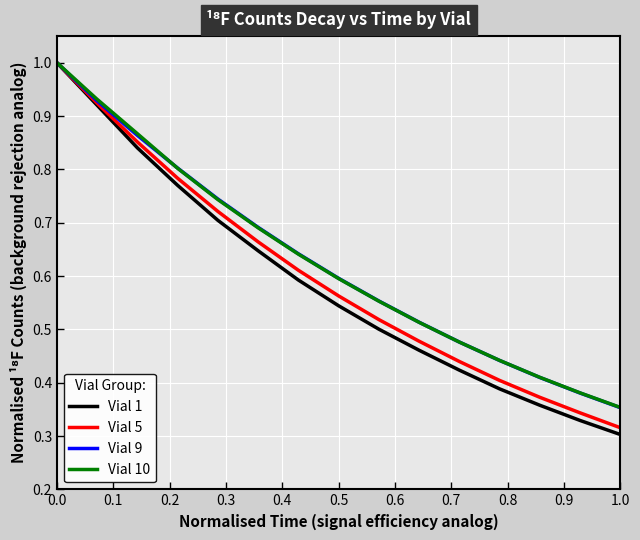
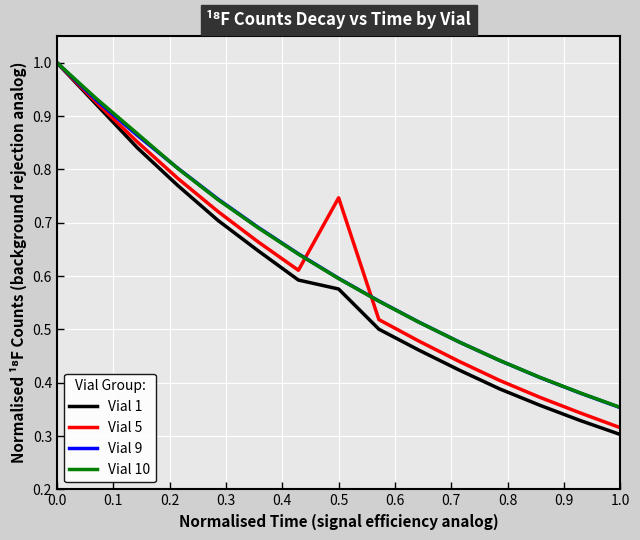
  {
    "Vial 1": {
-     "0.5": 0.54,
+     "0.5": 0.58,
      "1.0": 0.30
    },
    "Vial 5": {
-     "0.5": 0.56,
+     "0.5": 0.75,
      "1.0": 0.32
    }
  }
